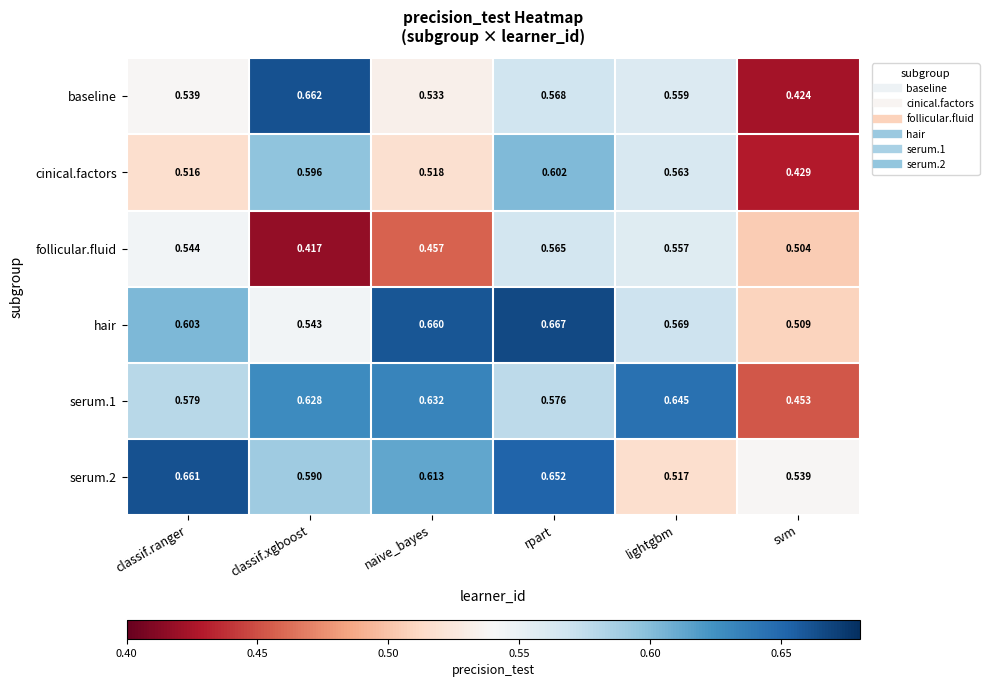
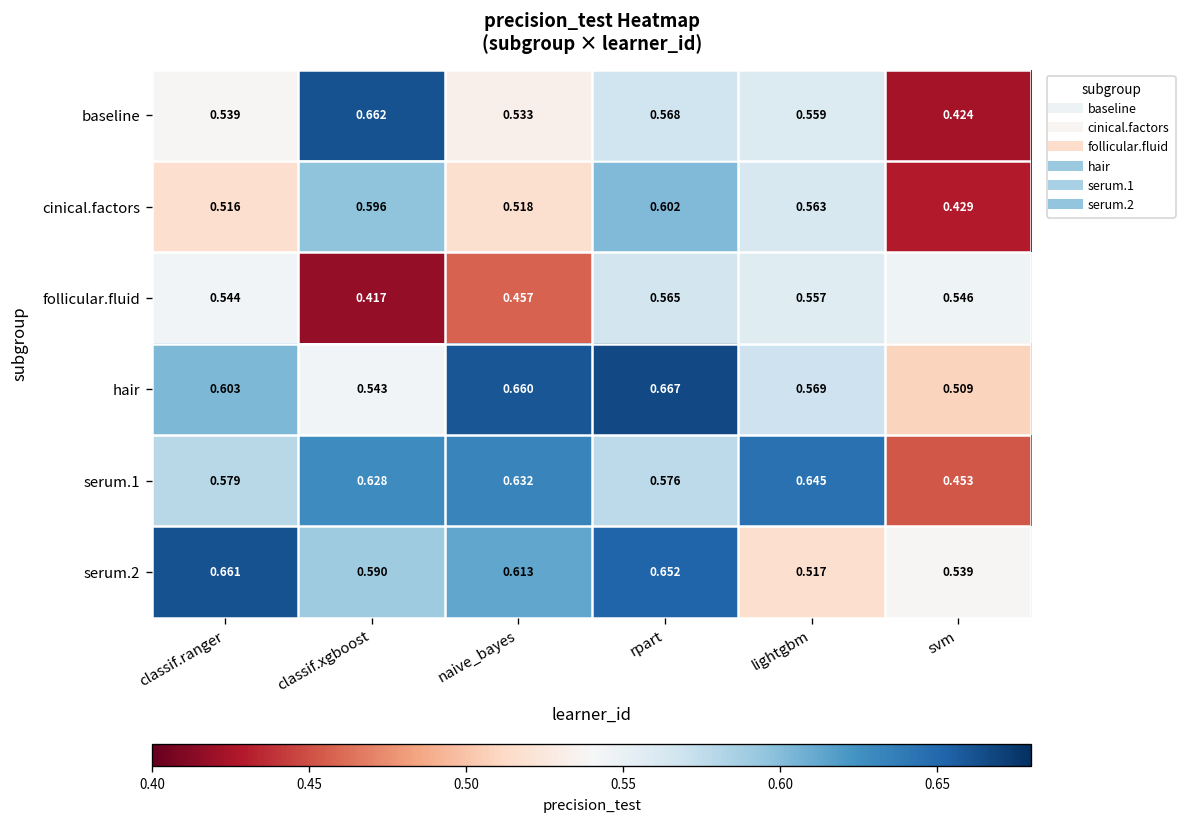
  {
    "baseline": {
      "classif.ranger": 0.539,
      "classif.xgboost": 0.662,
      "naive_bayes": 0.533,
      "rpart": 0.568,
      "lightgbm": 0.559,
      "svm": 0.424
    },
    "cinical.factors": {
      "classif.ranger": 0.516,
      "classif.xgboost": 0.596,
      "naive_bayes": 0.518,
      "rpart": 0.602,
      "lightgbm": 0.563,
      "svm": 0.429
    },
    "follicular.fluid": {
      "classif.ranger": 0.544,
      "classif.xgboost": 0.417,
      "naive_bayes": 0.457,
      "rpart": 0.565,
      "lightgbm": 0.557,
-     "svm": 0.504
+     "svm": 0.546
    },
    "hair": {
      "classif.ranger": 0.603,
      "classif.xgboost": 0.543,
      "naive_bayes": 0.660,
      "rpart": 0.667,
      "lightgbm": 0.569,
      "svm": 0.509
    },
    "serum.1": {
      "classif.ranger": 0.579,
      "classif.xgboost": 0.628,
      "naive_bayes": 0.632,
      "rpart": 0.576,
      "lightgbm": 0.645,
      "svm": 0.453
    },
    "serum.2": {
      "classif.ranger": 0.661,
      "classif.xgboost": 0.590,
      "naive_bayes": 0.613,
      "rpart": 0.652,
      "lightgbm": 0.517,
      "svm": 0.539
    }
  }
